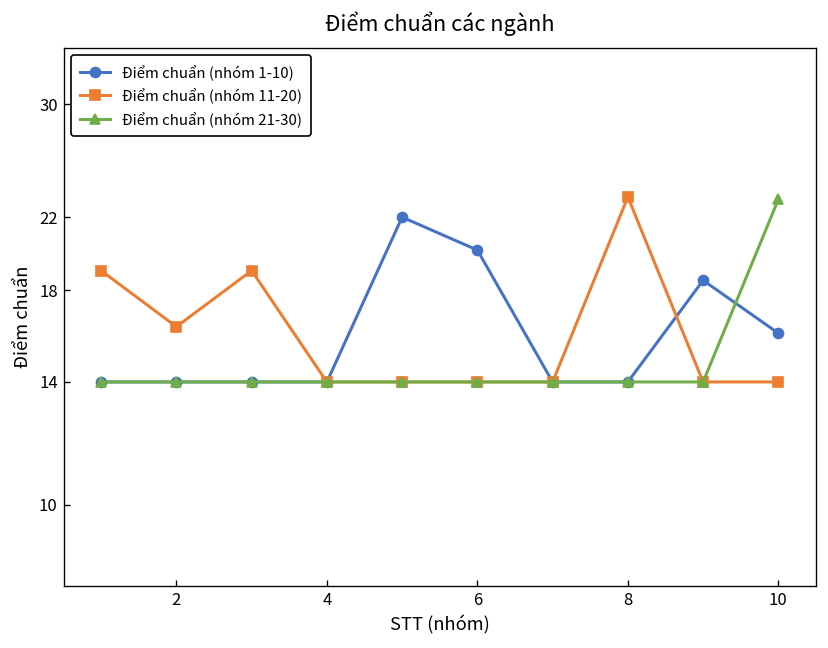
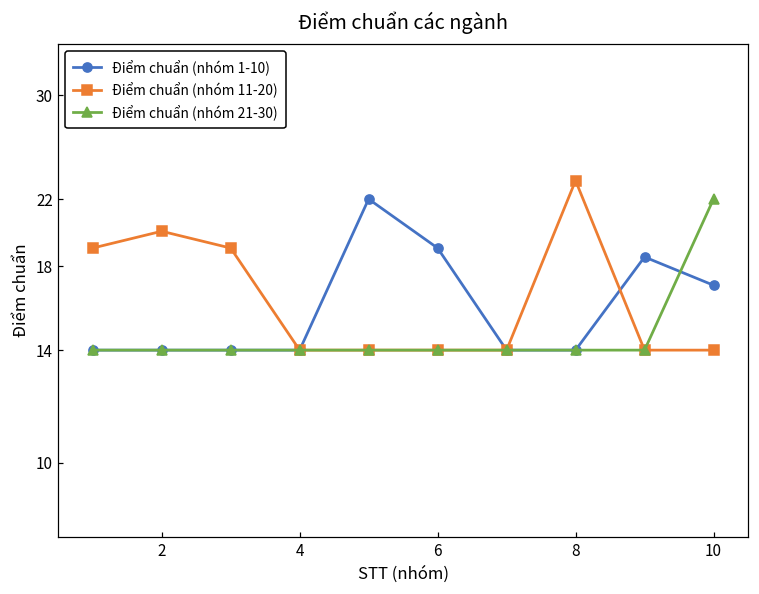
  {
    "Điểm chuẩn (nhóm 1-10)": {
-     "6": 20.1,
-     "10": 16
+     "6": 19.0,
+     "10": 17
    },
    "Điểm chuẩn (nhóm 11-20)": {
-     "2": 16.3,
+     "2": 20.0,
      "8": 23.3,
      "10": 14.0
    },
    "Điểm chuẩn (nhóm 21-30)": {
-     "10": 23.1
+     "10": 22.0
    }
  }
